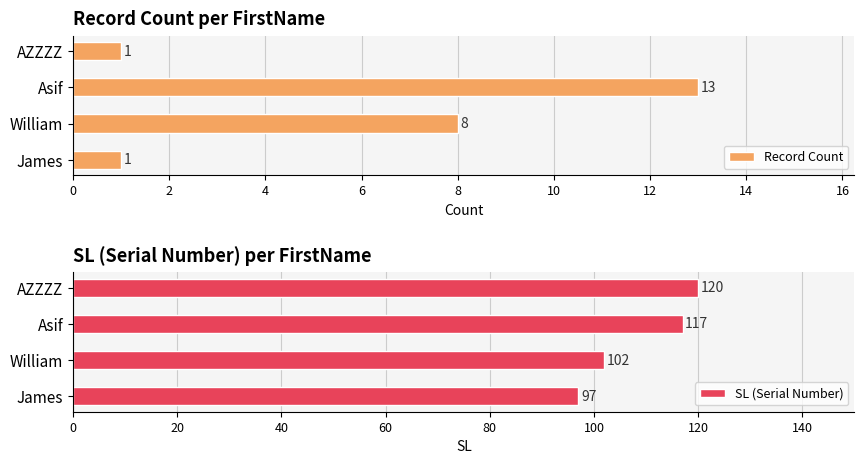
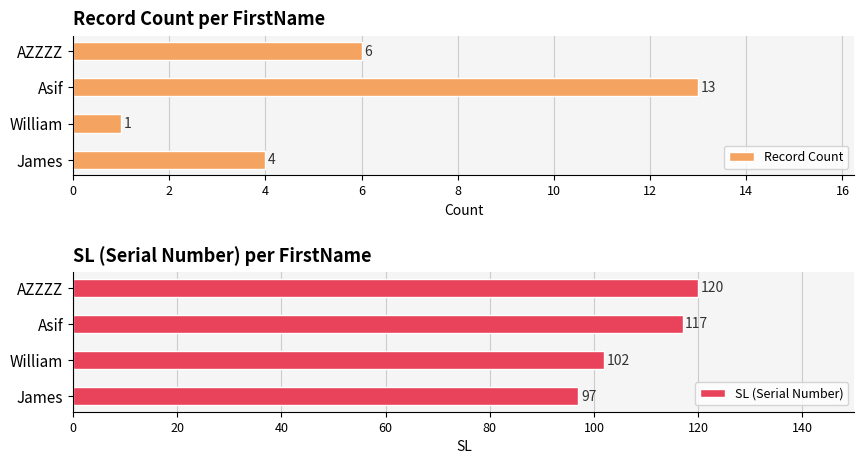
  {
    "Record Count per FirstName": {
-     "AZZZZ": 1,
+     "AZZZZ": 6,
      "Asif": 13,
-     "William": 8,
-     "James": 1
+     "William": 1,
+     "James": 4
    },
    "SL (Serial Number) per FirstName": {
      "AZZZZ": 120,
      "Asif": 117,
      "William": 102,
      "James": 97
    }
  }
